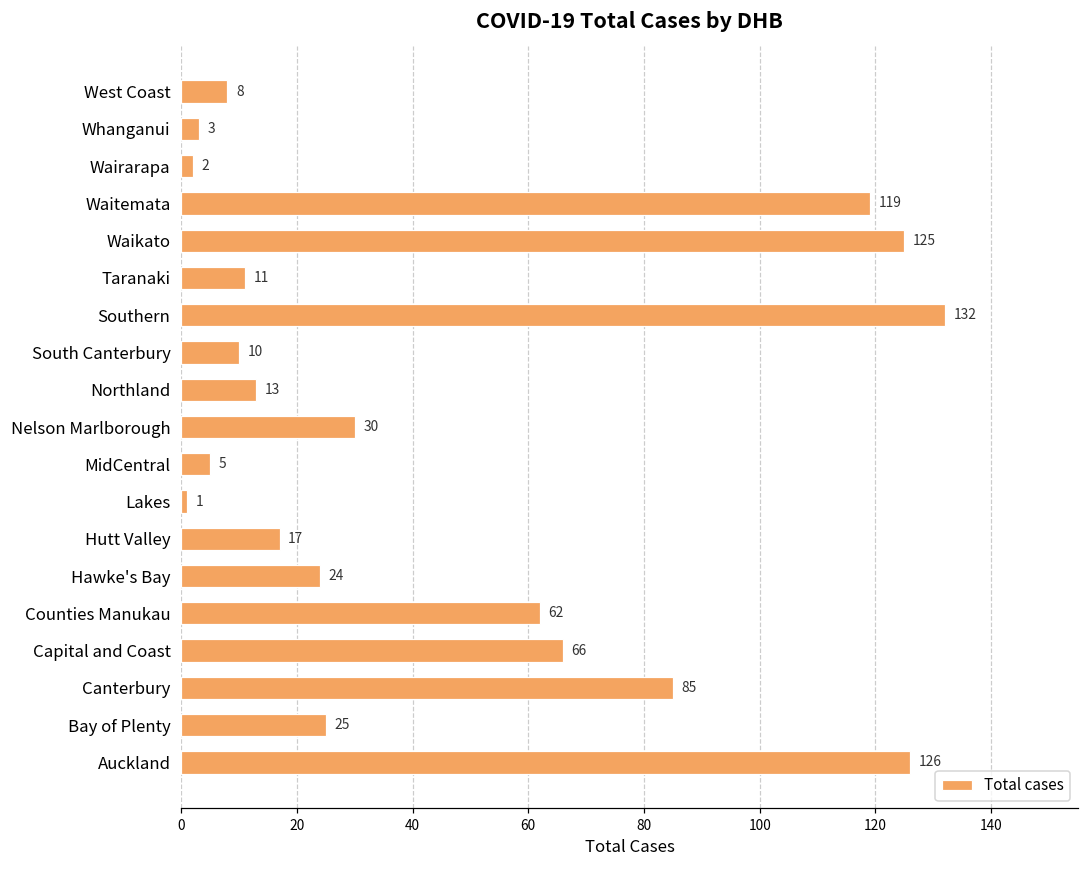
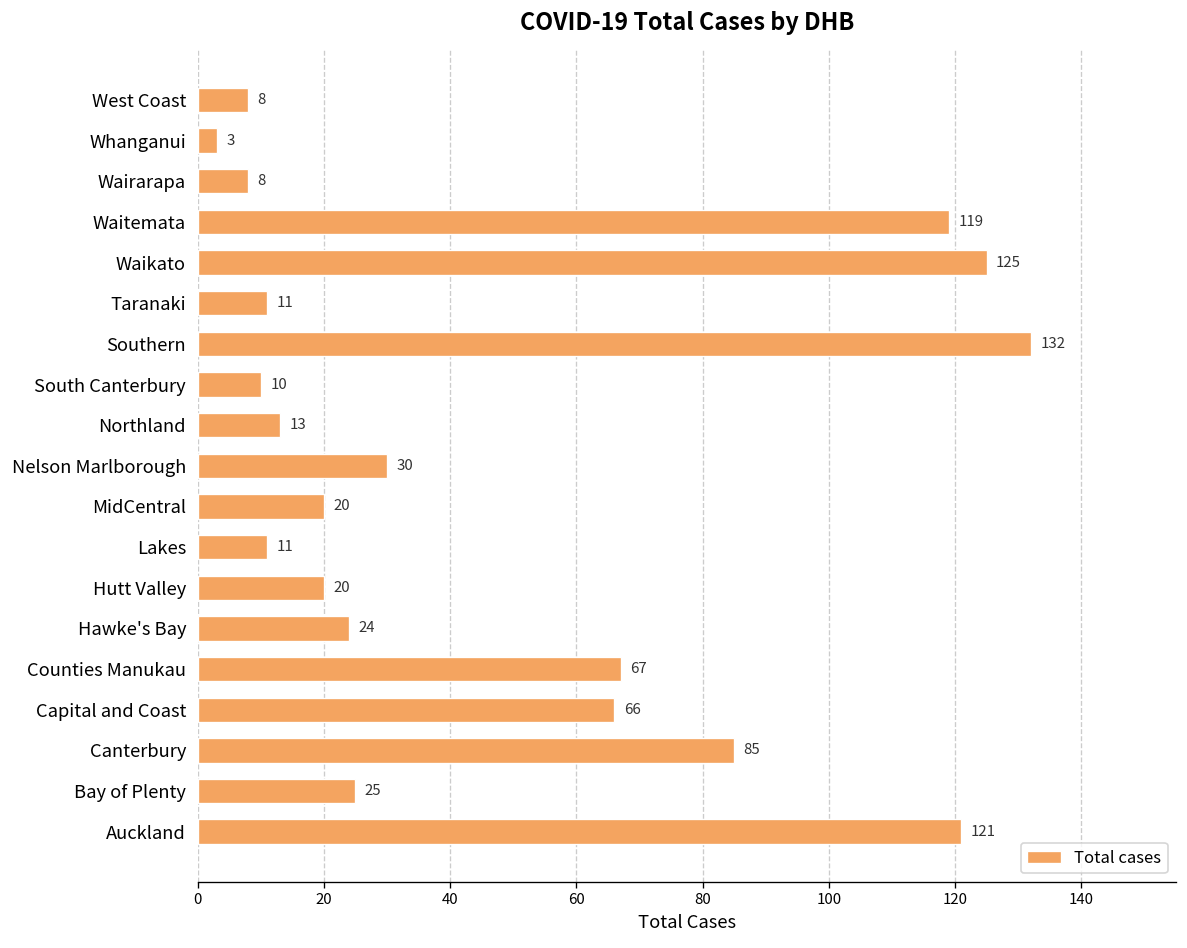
  {
    "West Coast": 8,
    "Whanganui": 3,
-   "Wairarapa": 2,
+   "Wairarapa": 8,
    "Waitemata": 119,
    "Waikato": 125,
    "Taranaki": 11,
    "Southern": 132,
    "South Canterbury": 10,
    "Northland": 13,
    "Nelson Marlborough": 30,
-   "MidCentral": 5,
-   "Lakes": 1,
-   "Hutt Valley": 17,
+   "MidCentral": 20,
+   "Lakes": 11,
+   "Hutt Valley": 20,
    "Hawke's Bay": 24,
-   "Counties Manukau": 62,
+   "Counties Manukau": 67,
    "Capital and Coast": 66,
    "Canterbury": 85,
    "Bay of Plenty": 25,
-   "Auckland": 126
+   "Auckland": 121
  }
